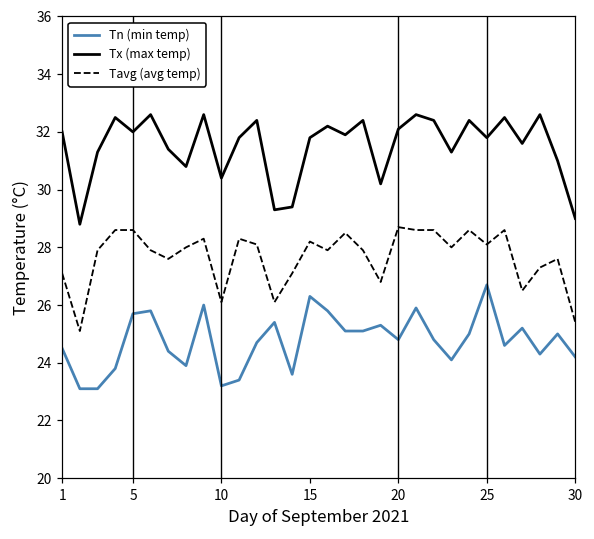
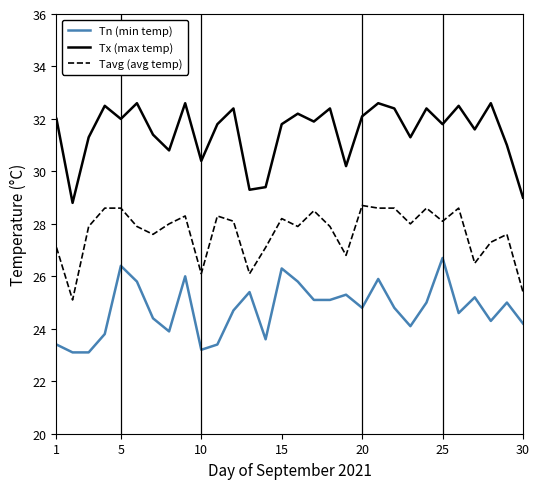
  {
    "Tn (min temp)": {
-     "1": 24.5,
-     "5": 25.7,
+     "1": 23.4,
+     "5": 26.4,
      "10": 23.2,
      "15": 26.3,
      "20": 24.8,
      "25": 26.7,
      "30": 24.2
    }
  }
